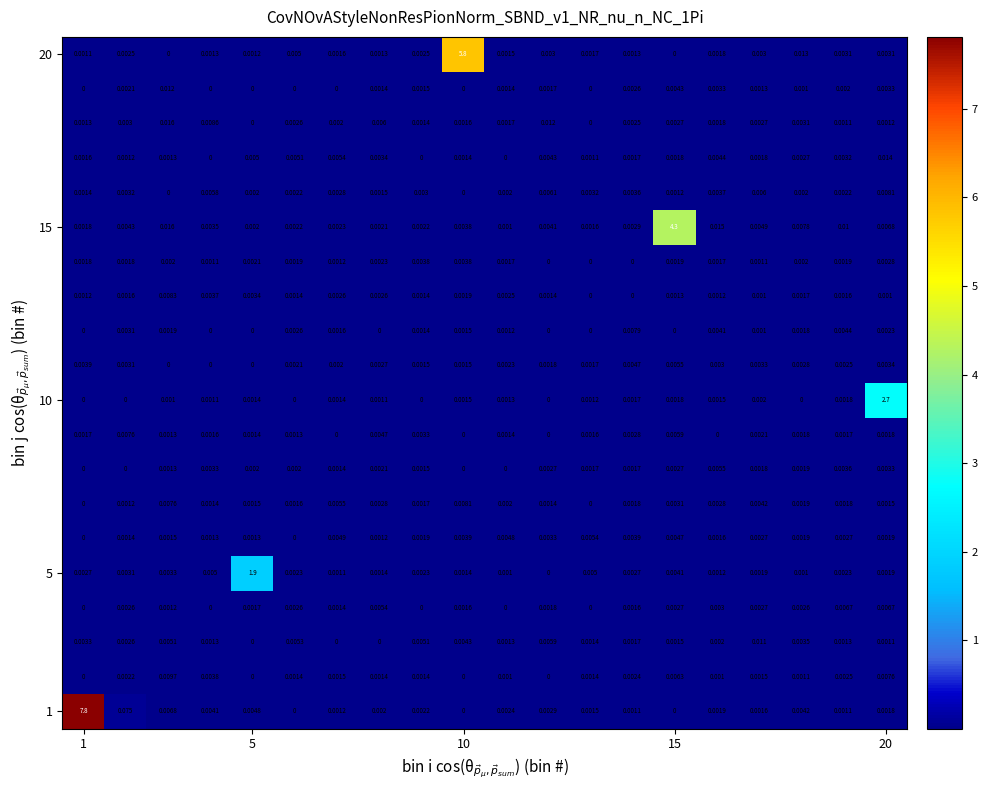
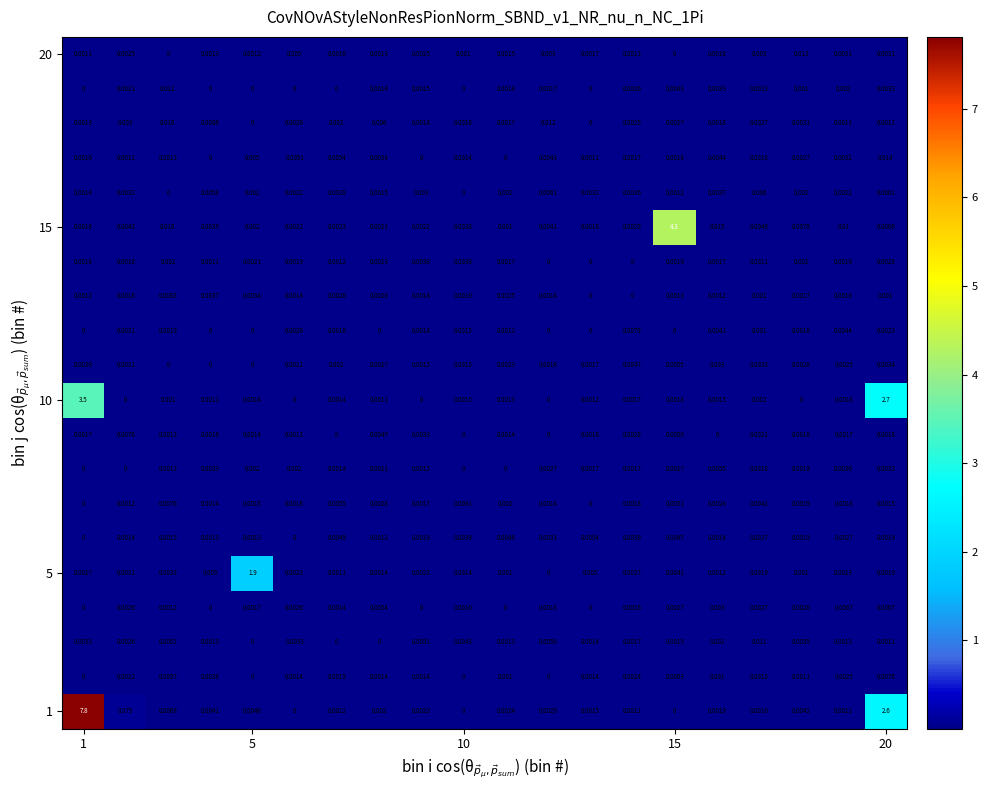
  {
    "20": {
      "1": 0.0011,
      "5": 0.0012,
-     "10": 5.8,
+     "10": 0.001,
      "15": 0,
      "20": 0.0031
    },
    "15": {
      "1": 0.0018,
      "5": 0.002,
      "10": 0.0038,
      "15": 4.3,
      "20": 0.0068
    },
    "10": {
-     "1": 0,
+     "1": 3.5,
      "5": 0.0014,
      "10": 0.0015,
      "15": 0.0018,
      "20": 2.7
    },
    "5": {
      "1": 0.0027,
      "5": 1.9,
      "10": 0.0014,
      "15": 0.0041,
      "20": 0.0019
    },
    "1": {
      "1": 7.8,
      "5": 0.0048,
      "10": 0,
      "15": 0,
-     "20": 0.0018
+     "20": 2.6
    }
  }
